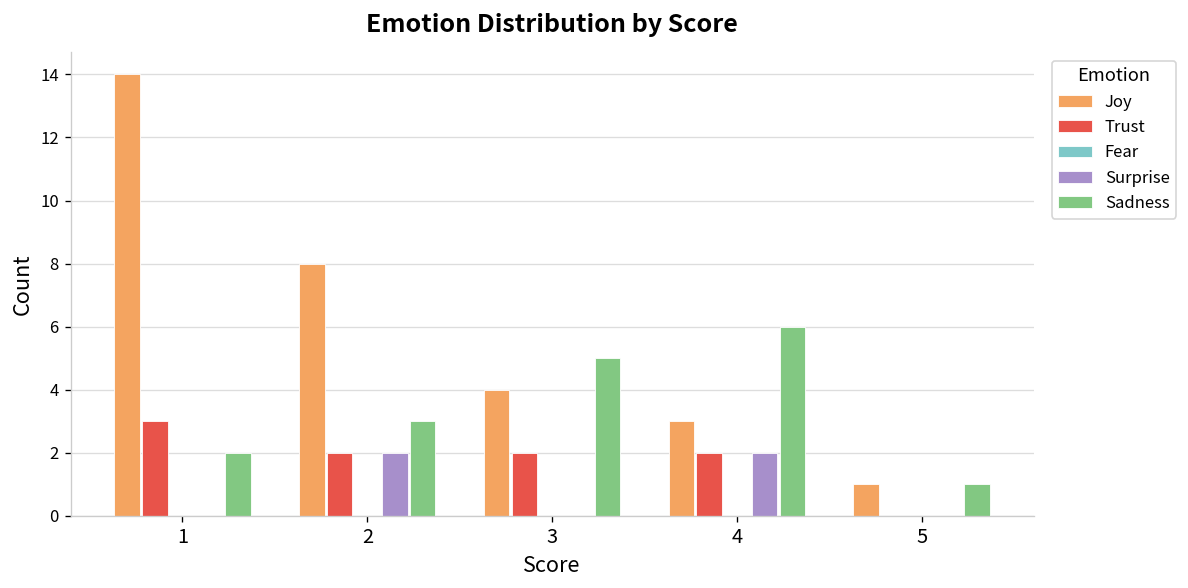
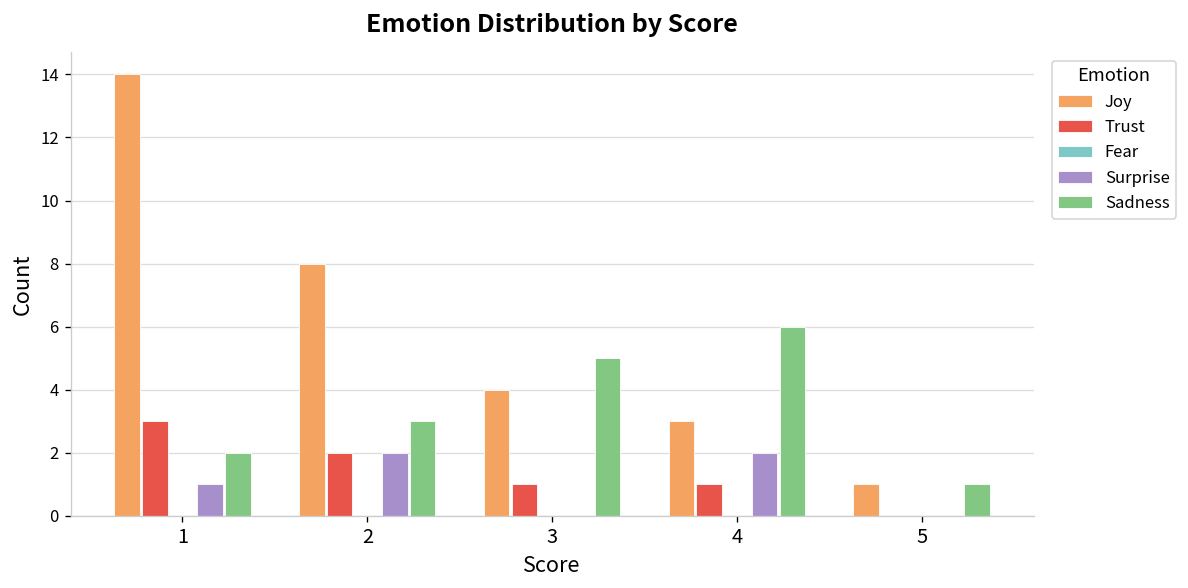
  {
    "Joy": {
      "1": 14,
      "2": 8,
      "3": 4,
      "4": 3,
      "5": 1
    },
    "Trust": {
      "1": 3,
      "2": 2,
-     "3": 2,
-     "4": 2,
+     "3": 1,
+     "4": 1,
      "5": 0
    },
    "Fear": {
      "1": 0,
      "2": 0,
      "3": 0,
      "4": 0,
      "5": 0
    },
    "Surprise": {
-     "1": 0,
+     "1": 1,
      "2": 2,
      "3": 0,
      "4": 2,
      "5": 0
    },
    "Sadness": {
      "1": 2,
      "2": 3,
      "3": 5,
      "4": 6,
      "5": 1
    }
  }
